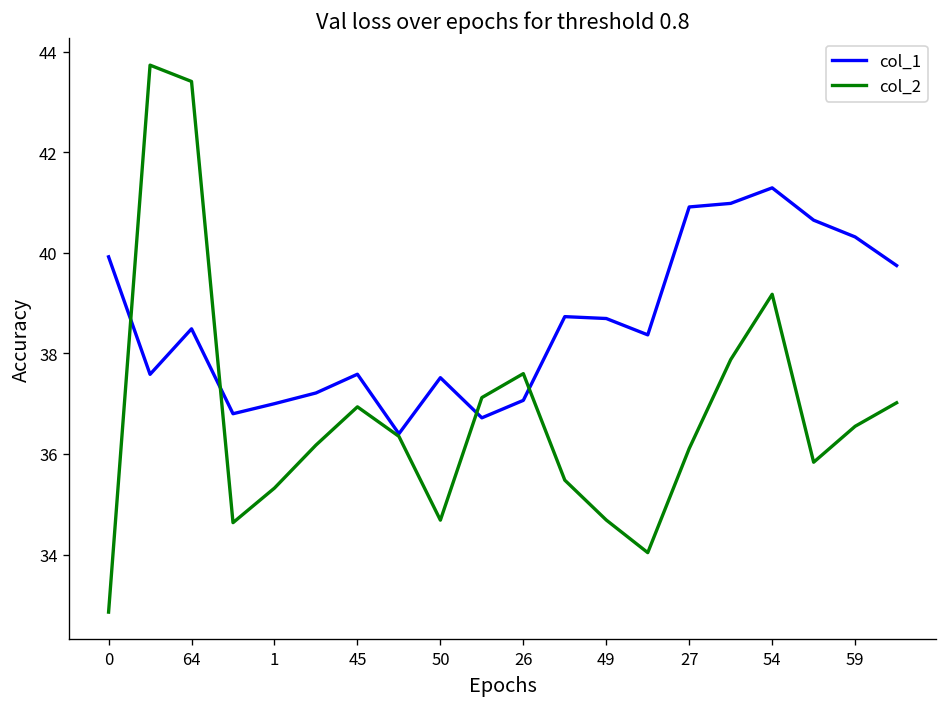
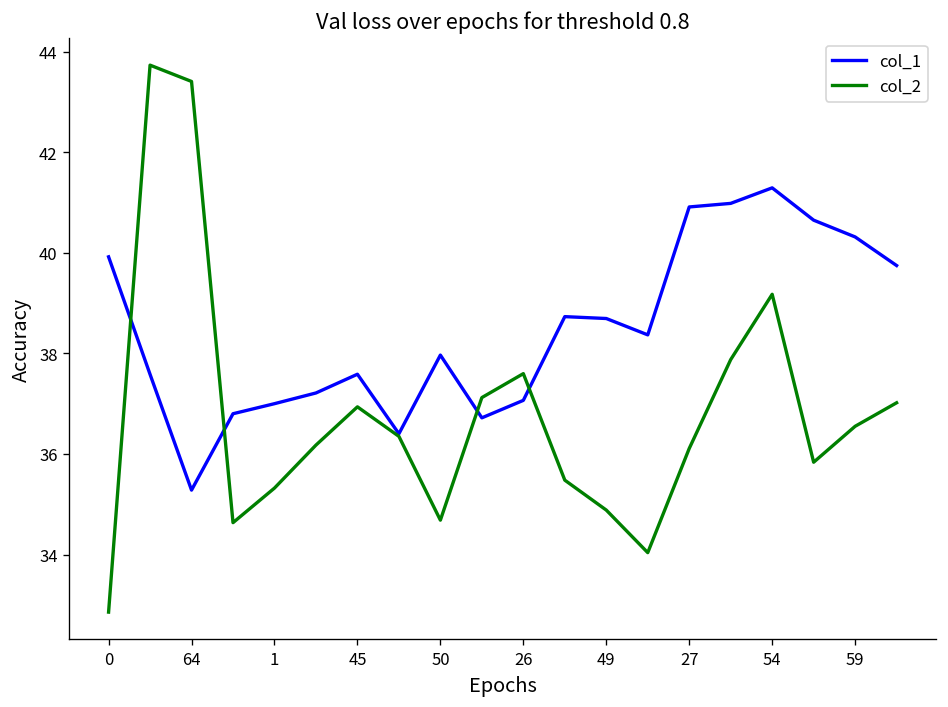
  {
    "col_1": {
      "0": 39.9,
-     "64": 38.5,
+     "64": 35.3,
      "45": 37.6,
-     "50": 37.5,
+     "50": 38.0,
      "26": 37.1,
      "49": 38.7,
      "27": 40.9,
      "54": 41.3,
      "59": 40.3
    },
    "col_2": {
      "0": 32.9,
      "64": 43.4,
      "45": 36.9,
      "50": 34.7,
      "26": 37.6,
-     "49": 34.7,
+     "49": 34.9,
      "27": 36.1,
      "54": 39.2,
      "59": 36.6
    }
  }
